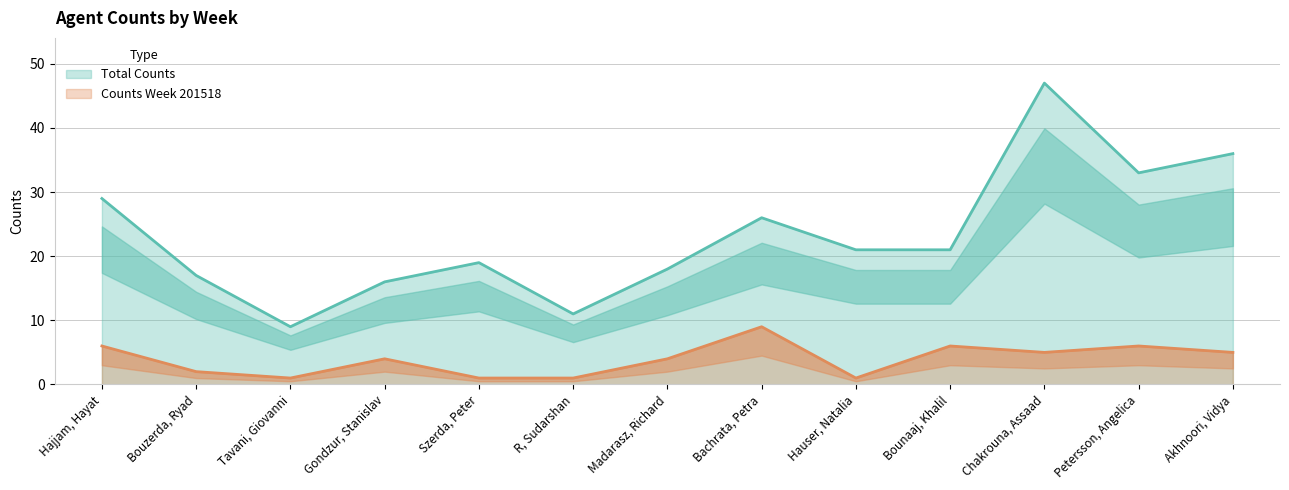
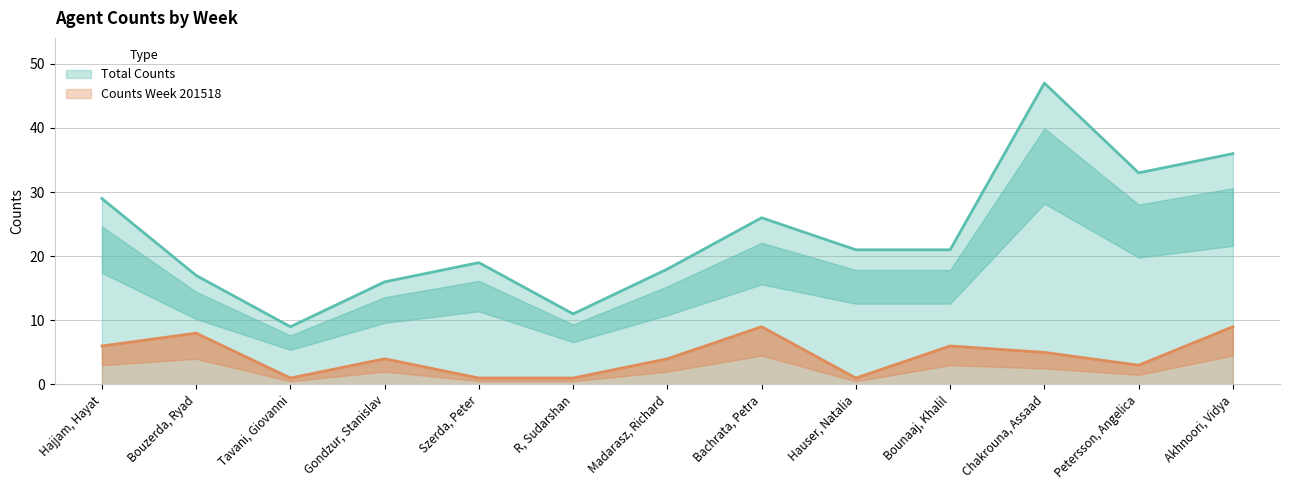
  {
    "Counts Week 201518": {
      "Hajjam, Hayat": 6,
-     "Bouzerda, Ryad": 2,
+     "Bouzerda, Ryad": 8,
      "Tavani, Giovanni": 1,
      "Gondzur, Stanislav": 4,
      "Szerda, Peter": 1,
      "R, Sudarshan": 1,
      "Madarasz, Richard": 4,
      "Bachrata, Petra": 9,
      "Hauser, Natalia": 1,
      "Bounaaj, Khalil": 6,
      "Chakrouna, Assaad": 5,
-     "Petersson, Angelica": 6,
-     "Akhnoori, Vidya": 5
+     "Petersson, Angelica": 3,
+     "Akhnoori, Vidya": 9
    }
  }
